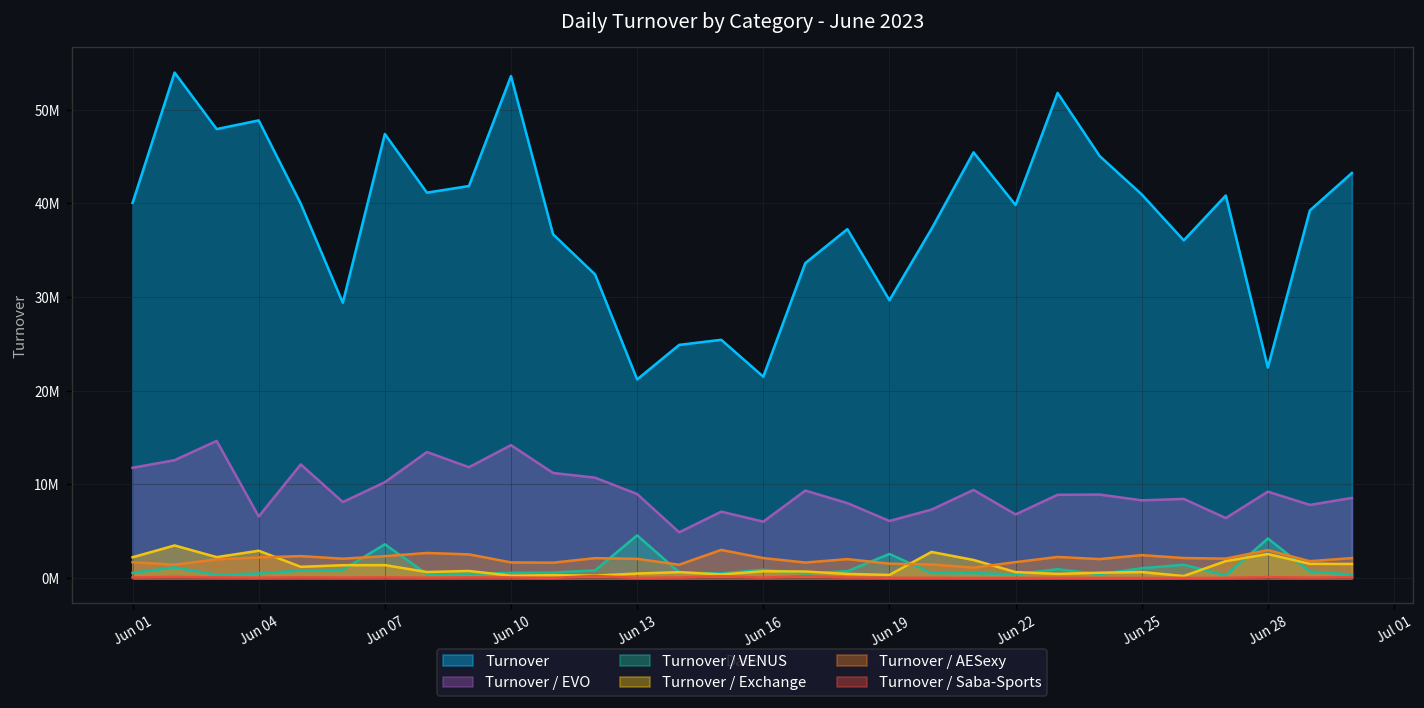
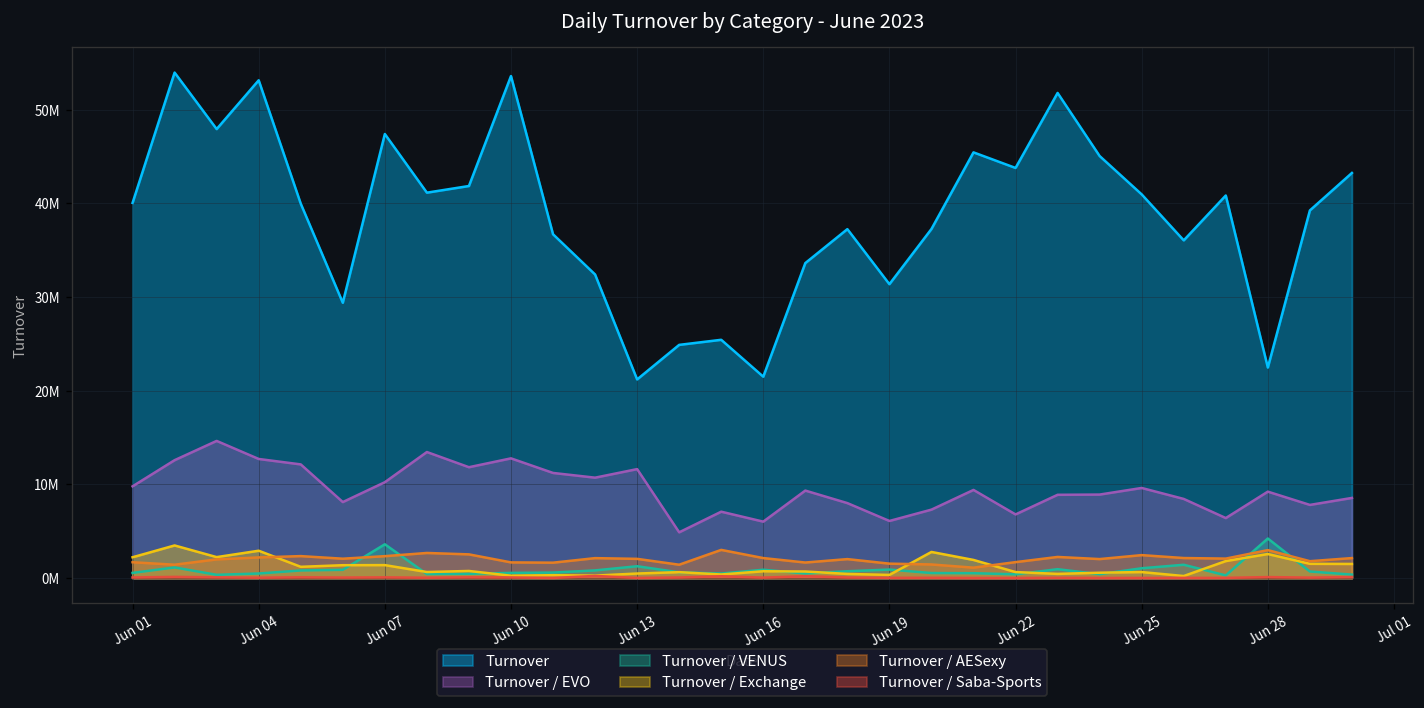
  {
    "Turnover": {
      "Jun 01": 40000000,
-     "Jun 04": 49000000,
+     "Jun 04": 53000000,
      "Jun 07": 47000000,
      "Jun 10": 54000000,
      "Jun 13": 21000000,
      "Jun 16": 22000000,
-     "Jun 19": 30000000,
-     "Jun 22": 40000000,
+     "Jun 19": 31000000,
+     "Jun 22": 44000000,
      "Jun 25": 41000000,
      "Jun 28": 22000000
    },
    "Turnover / EVO": {
-     "Jun 01": 12000000,
-     "Jun 04": 7000000,
+     "Jun 01": 10000000,
+     "Jun 04": 13000000,
      "Jun 07": 10000000,
-     "Jun 10": 14000000,
-     "Jun 13": 9000000,
+     "Jun 10": 13000000,
+     "Jun 13": 12000000,
      "Jun 16": 6000000,
      "Jun 19": 6000000,
      "Jun 22": 7000000,
-     "Jun 25": 8000000,
+     "Jun 25": 10000000,
      "Jun 28": 9000000
    },
    "Turnover / VENUS": {
      "Jun 01": 1000000,
      "Jun 04": 0,
      "Jun 07": 4000000,
-     "Jun 13": 5000000,
-     "Jun 19": 3000000,
+     "Jun 13": 1000000,
+     "Jun 19": 1000000,
      "Jun 25": 1000000,
      "Jun 28": 4000000
    }
  }
